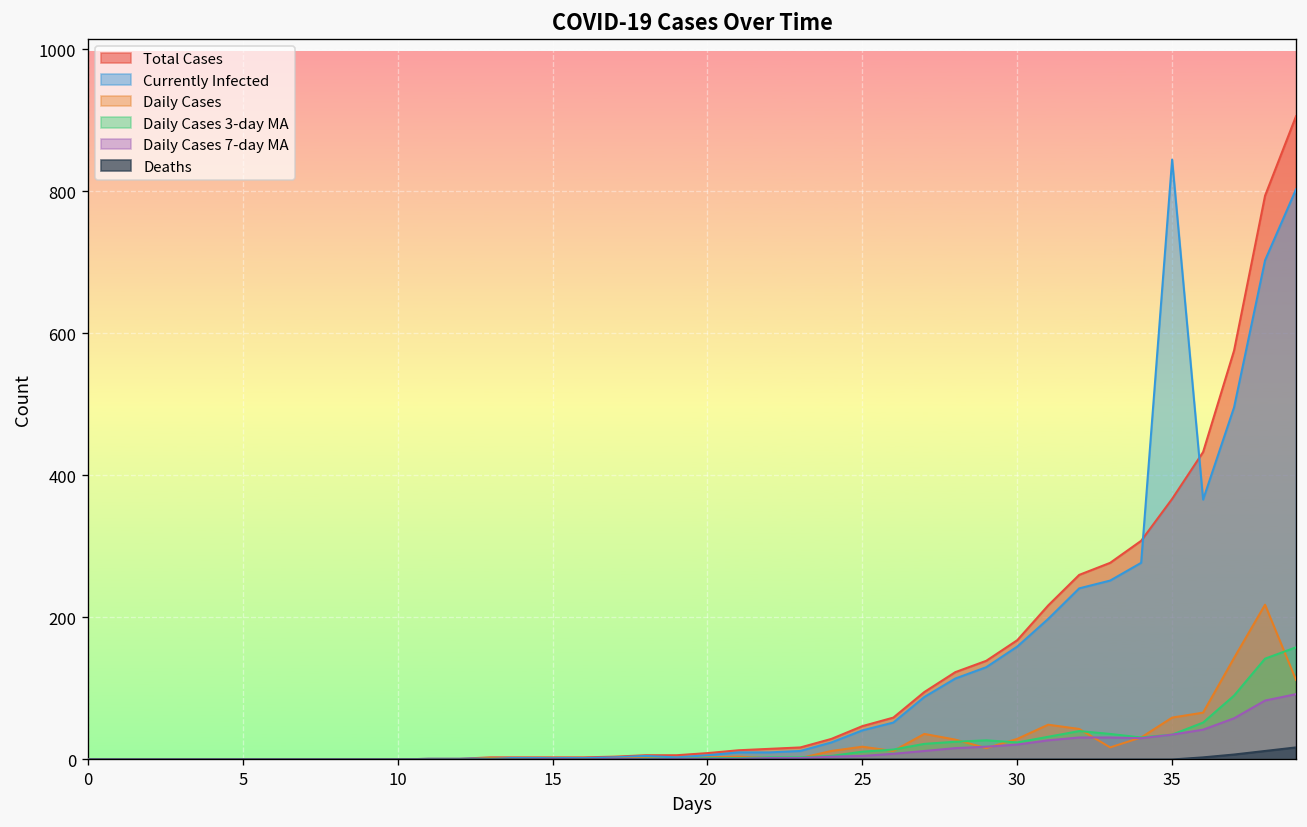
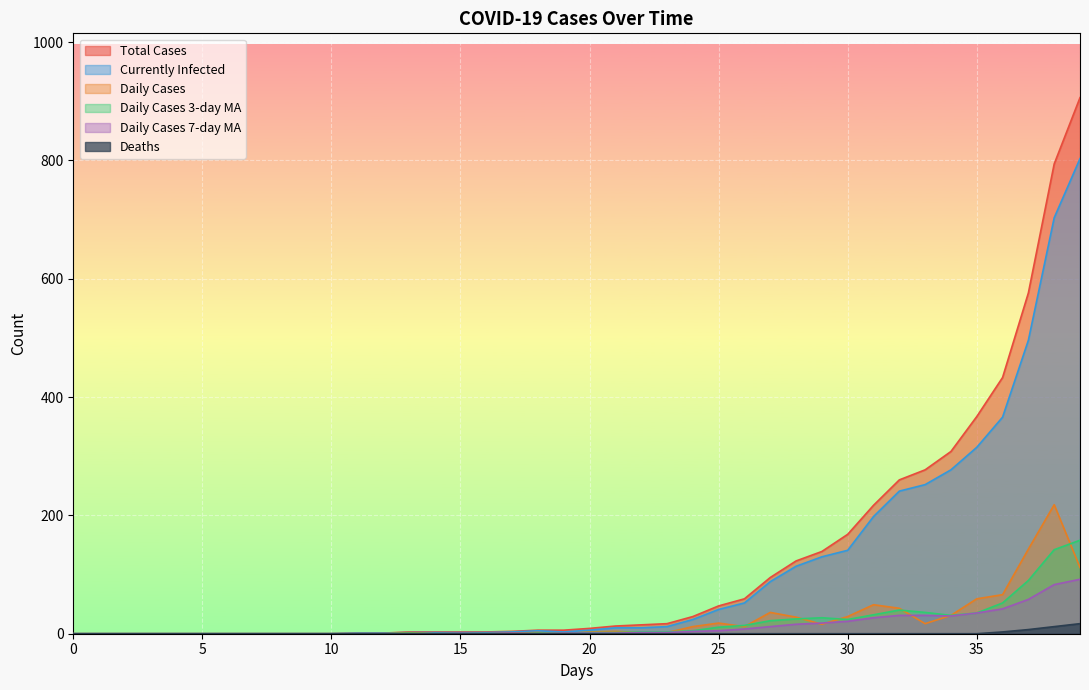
  {
    "Currently Infected": {
      "25": 40,
-     "30": 160,
-     "35": 850
+     "30": 140,
+     "35": 320
    },
    "Daily Cases 3-day MA": {
      "25": 10
    },
    "Daily Cases 7-day MA": {
      "25": 10
    },
    "Deaths": {
      "25": 0,
      "30": 0,
      "35": 0
    }
  }
